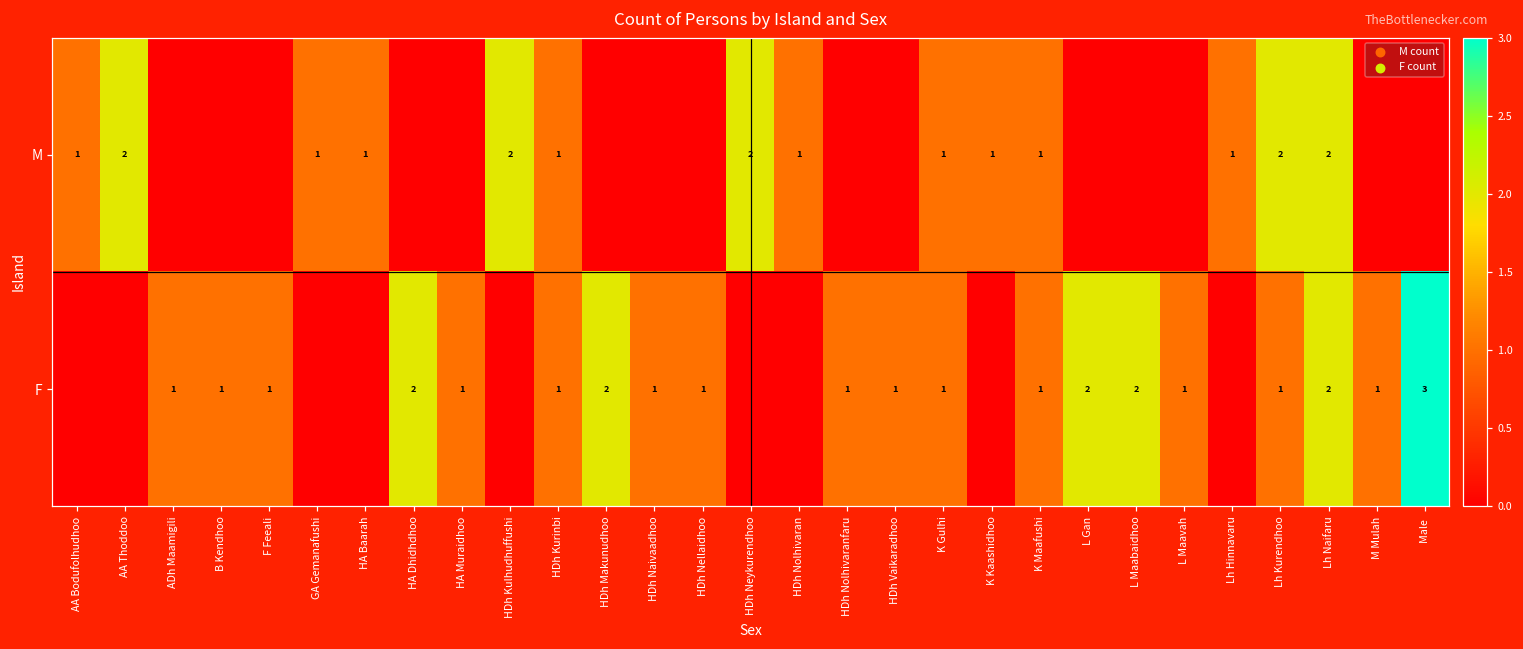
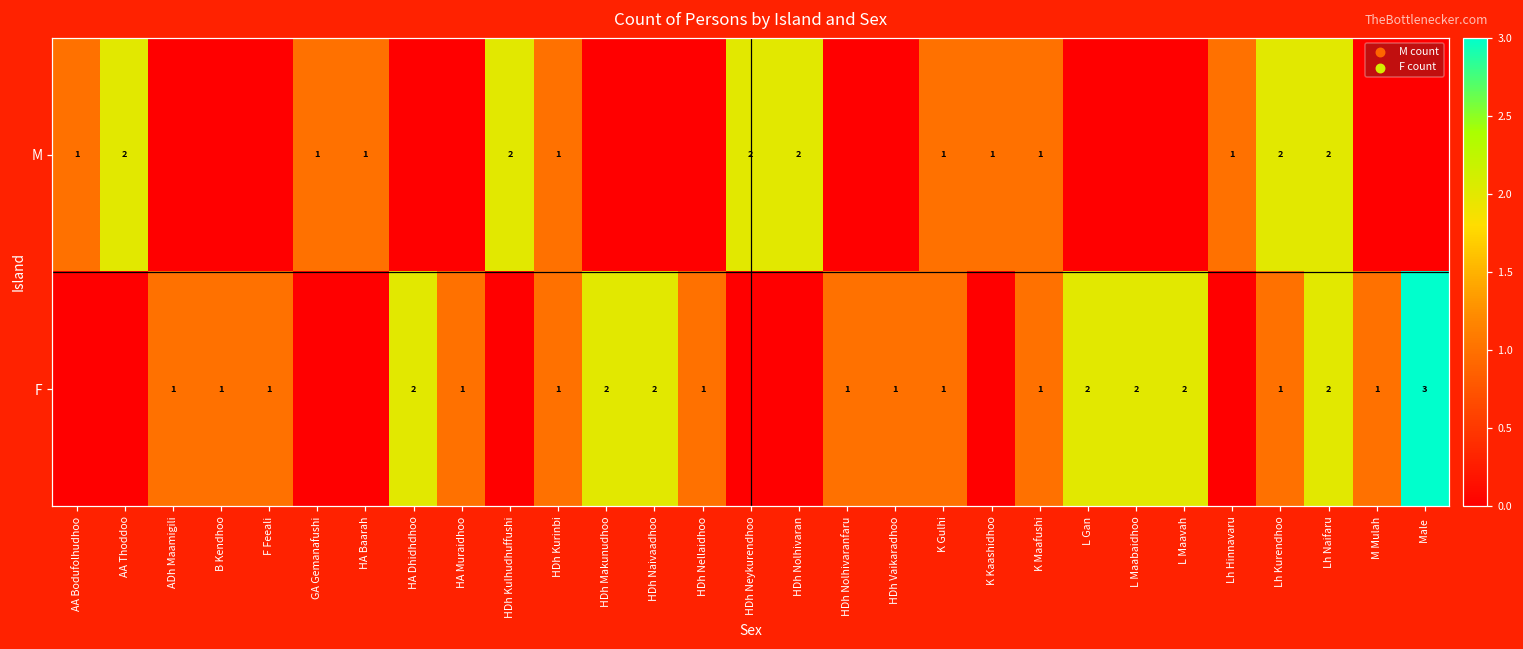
  {
    "M": {
      "AA Bodufolhudhoo": 1,
      "AA Thoddoo": 2,
      "GA Gemanafushi": 1,
      "HA Baarah": 1,
      "HDh Kulhudhuffushi": 2,
      "HDh Kurinbi": 1,
      "HDh Neykurendhoo": 2,
-     "HDh Nolhivaran": 1,
+     "HDh Nolhivaran": 2,
      "K Gulhi": 1,
      "K Kaashidhoo": 1,
      "K Maafushi": 1,
      "Lh Hinnavaru": 1,
      "Lh Kurendhoo": 2,
      "Lh Naifaru": 2
    },
    "F": {
      "ADh Maamigili": 1,
      "B Kendhoo": 1,
      "F Feeali": 1,
      "HA Dhidhdhoo": 2,
      "HA Muraidhoo": 1,
      "HDh Kurinbi": 1,
      "HDh Makunudhoo": 2,
-     "HDh Naivaadhoo": 1,
+     "HDh Naivaadhoo": 2,
      "HDh Nellaidhoo": 1,
      "HDh Nolhivaranfaru": 1,
      "HDh Vaikaradhoo": 1,
      "K Gulhi": 1,
      "K Maafushi": 1,
      "L Gan": 2,
      "L Maabaidhoo": 2,
-     "L Maavah": 1,
+     "L Maavah": 2,
      "Lh Kurendhoo": 1,
      "Lh Naifaru": 2,
      "M Mulah": 1,
      "Male": 3
    }
  }
